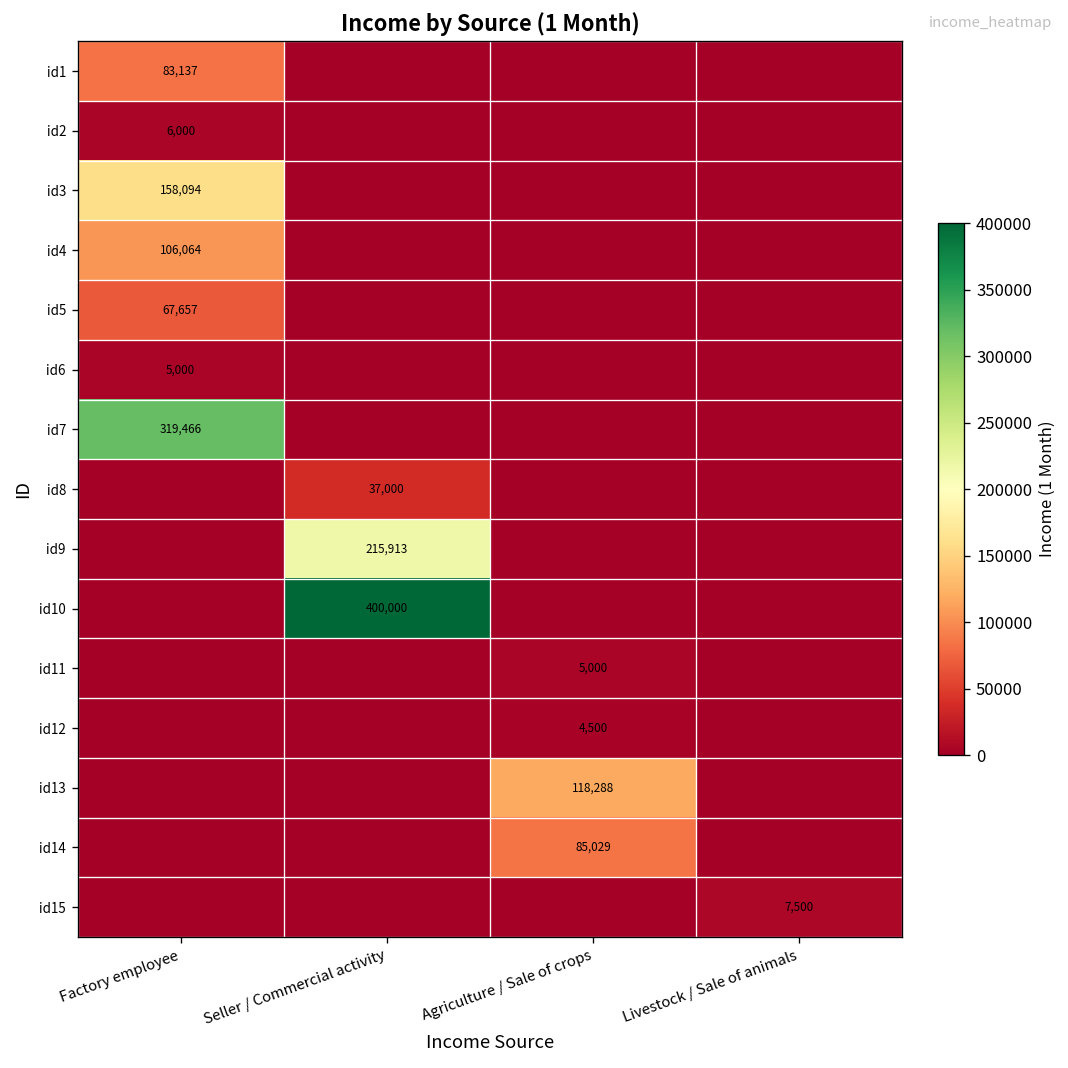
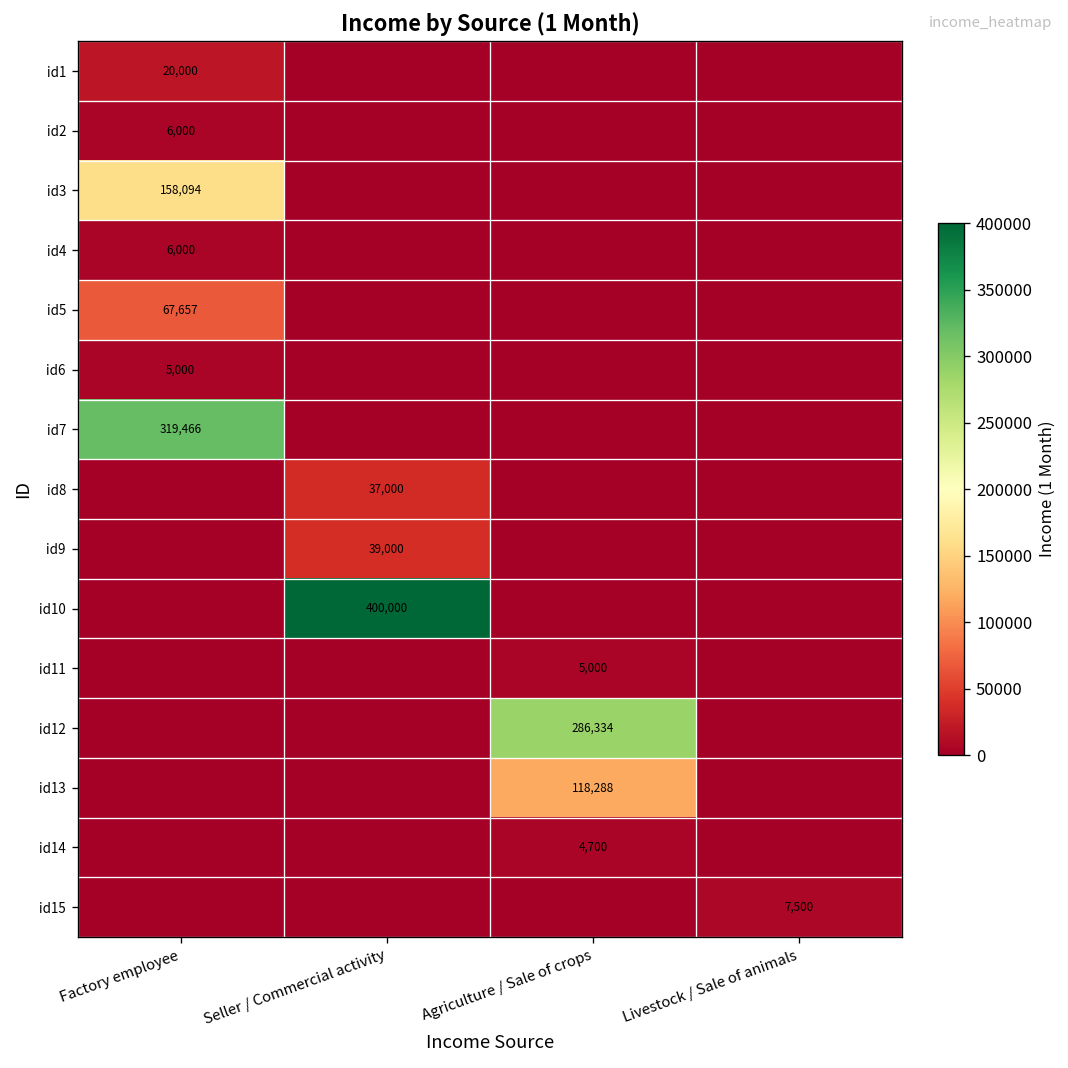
  {
    "id1": {
-     "Factory employee": "83,137"
+     "Factory employee": "20,000"
    },
    "id2": {
      "Factory employee": "6,000"
    },
    "id3": {
      "Factory employee": "158,094"
    },
    "id4": {
-     "Factory employee": "106,064"
+     "Factory employee": "6,000"
    },
    "id5": {
      "Factory employee": "67,657"
    },
    "id6": {
      "Factory employee": "5,000"
    },
    "id7": {
      "Factory employee": "319,466"
    },
    "id8": {
      "Seller / Commercial activity": "37,000"
    },
    "id9": {
-     "Seller / Commercial activity": "215,913"
+     "Seller / Commercial activity": "39,000"
    },
    "id10": {
      "Seller / Commercial activity": "400,000"
    },
    "id11": {
      "Agriculture / Sale of crops": "5,000"
    },
    "id12": {
-     "Agriculture / Sale of crops": "4,500"
+     "Agriculture / Sale of crops": "286,334"
    },
    "id13": {
      "Agriculture / Sale of crops": "118,288"
    },
    "id14": {
-     "Agriculture / Sale of crops": "85,029"
+     "Agriculture / Sale of crops": "4,700"
    },
    "id15": {
      "Livestock / Sale of animals": "7,500"
    }
  }
